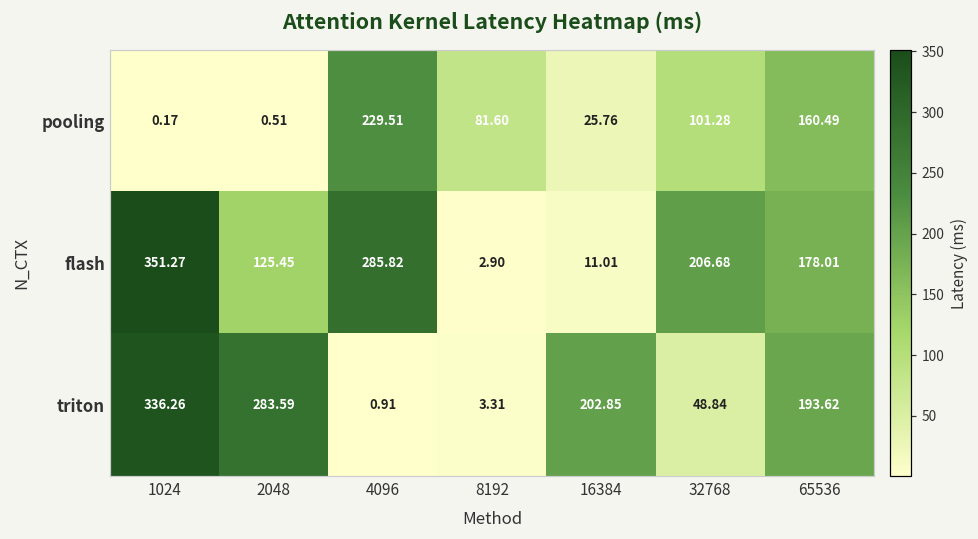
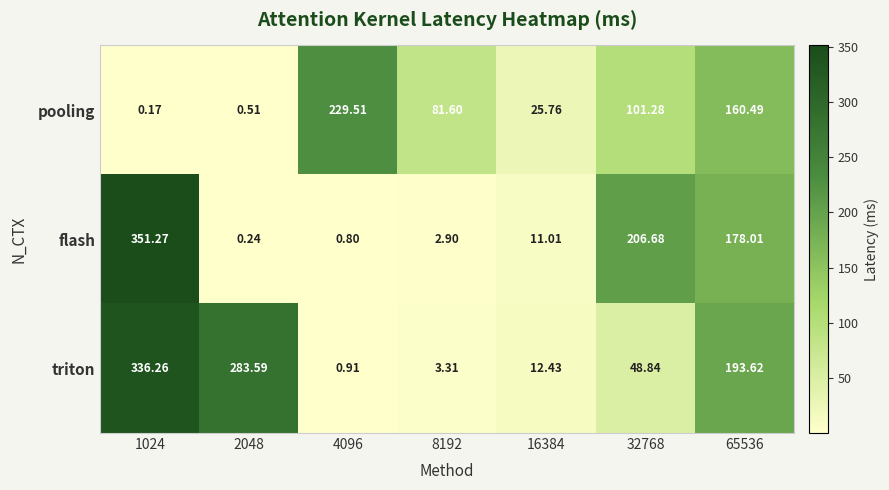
  {
    "pooling": {
      "1024": 0.17,
      "2048": 0.51,
      "4096": 229.51,
      "8192": 81.60,
      "16384": 25.76,
      "32768": 101.28,
      "65536": 160.49
    },
    "flash": {
      "1024": 351.27,
-     "2048": 125.45,
-     "4096": 285.82,
+     "2048": 0.24,
+     "4096": 0.80,
      "8192": 2.90,
      "16384": 11.01,
      "32768": 206.68,
      "65536": 178.01
    },
    "triton": {
      "1024": 336.26,
      "2048": 283.59,
      "4096": 0.91,
      "8192": 3.31,
-     "16384": 202.85,
+     "16384": 12.43,
      "32768": 48.84,
      "65536": 193.62
    }
  }
